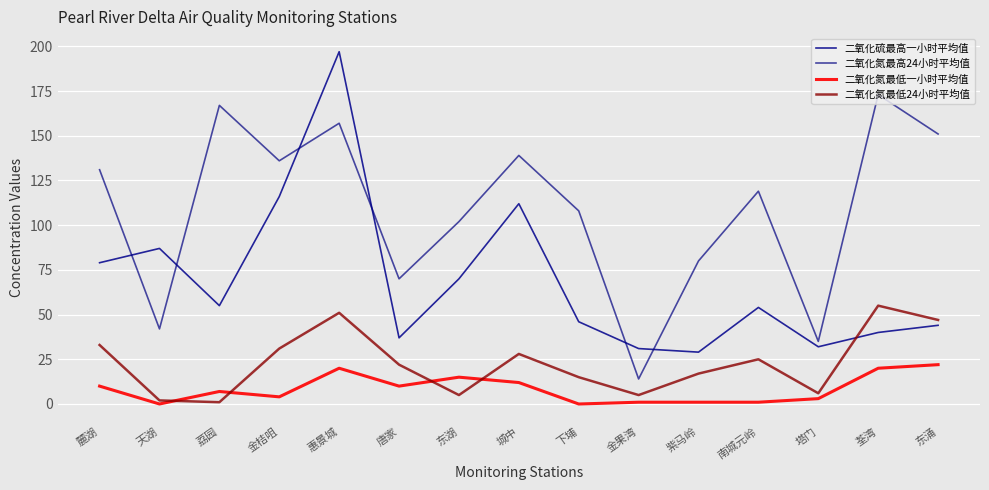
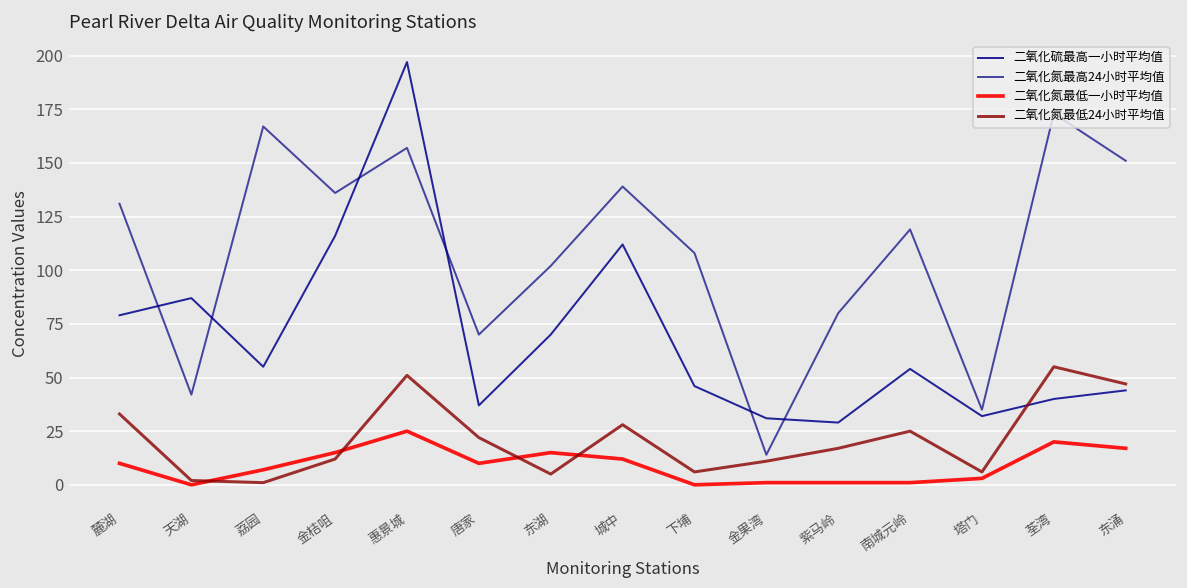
  {
    "二氧化氮最低一小时平均值": {
      "麓湖": 10,
      "天湖": 0,
      "荔园": 7,
-     "金桔咀": 4,
-     "惠景城": 20,
+     "金桔咀": 15,
+     "惠景城": 25,
      "唐家": 10,
      "东湖": 15,
      "城中": 12,
      "下埔": 0,
      "金果湾": 1,
      "紫马岭": 1,
      "南城元岭": 1,
      "塔门": 3,
      "荃湾": 20,
-     "东涌": 22
+     "东涌": 17
    },
    "二氧化氮最低24小时平均值": {
      "麓湖": 33,
      "天湖": 2,
      "荔园": 1,
-     "金桔咀": 31,
+     "金桔咀": 12,
      "惠景城": 51,
      "唐家": 22,
      "东湖": 5,
      "城中": 28,
-     "下埔": 15,
-     "金果湾": 5,
+     "下埔": 6,
+     "金果湾": 11,
      "紫马岭": 17,
      "南城元岭": 25,
      "塔门": 6,
      "荃湾": 55,
      "东涌": 47
    }
  }
